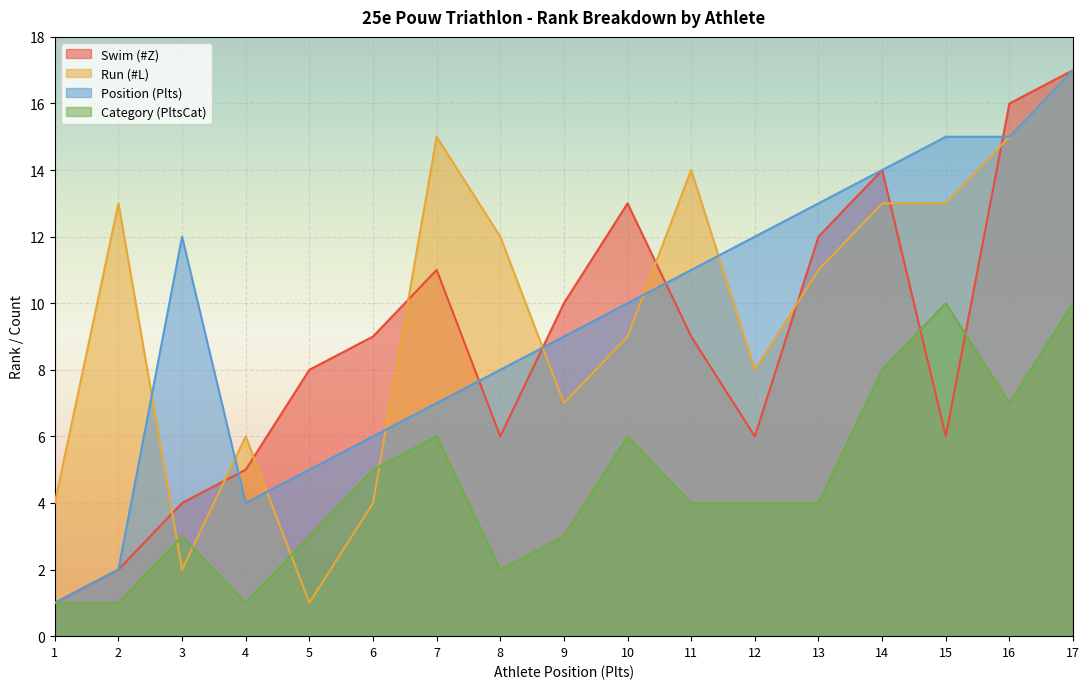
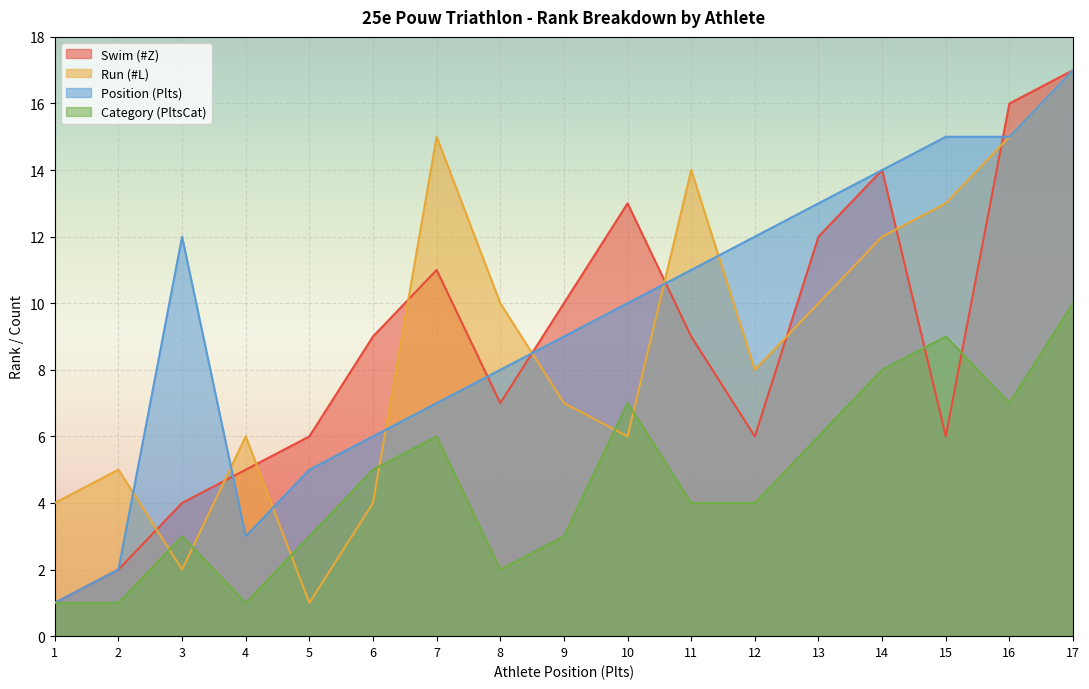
  {
    "Swim (#Z)": {
      "3": 4,
      "4": 5,
-     "5": 8,
+     "5": 6,
      "6": 9,
      "7": 11,
-     "8": 6,
+     "8": 7,
      "9": 10,
      "10": 13,
      "11": 9,
      "12": 6,
      "13": 12,
      "15": 6,
      "16": 16
    },
    "Run (#L)": {
      "1": 4,
-     "2": 13,
+     "2": 5,
      "3": 2,
      "4": 6,
      "5": 1,
      "6": 4,
      "7": 15,
-     "8": 12,
+     "8": 10,
      "9": 7,
-     "10": 9,
+     "10": 6,
      "11": 14,
      "12": 8,
-     "13": 11,
-     "14": 13,
+     "13": 10,
+     "14": 12,
      "15": 13
    },
    "Position (Plts)": {
      "3": 12,
-     "4": 4,
+     "4": 3,
      "5": 5,
      "6": 6,
      "7": 7,
      "8": 8,
      "9": 9,
      "10": 10,
      "11": 11,
      "12": 12,
      "13": 13,
      "15": 15
    },
    "Category (PltsCat)": {
      "2": 1,
      "3": 3,
      "4": 1,
      "5": 3,
      "6": 5,
      "7": 6,
      "8": 2,
      "9": 3,
-     "10": 6,
+     "10": 7,
      "11": 4,
      "12": 4,
-     "13": 4,
+     "13": 6,
      "14": 8,
-     "15": 10,
+     "15": 9,
      "16": 7,
      "17": 10
    }
  }
